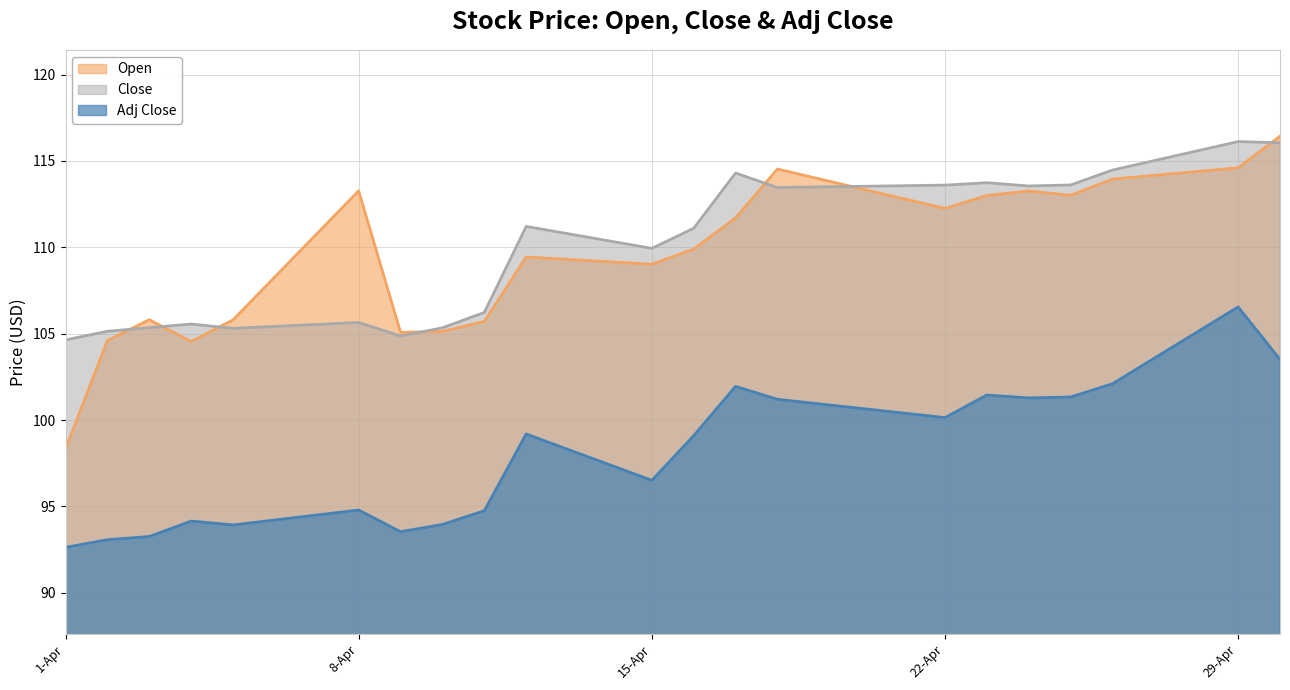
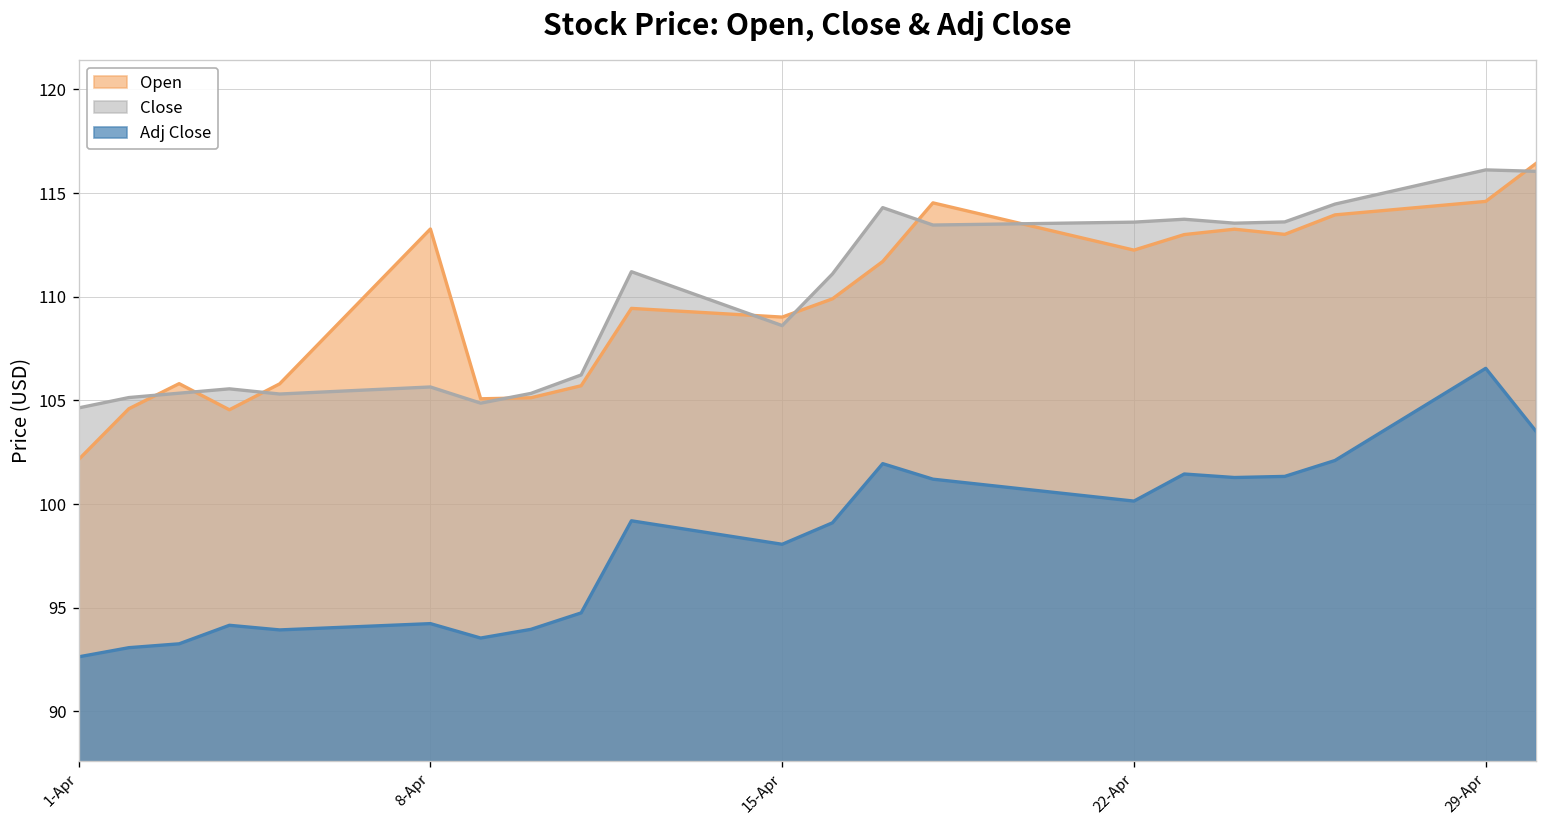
  {
    "Open": {
-     "1-Apr": 98.3,
+     "1-Apr": 102.2,
      "8-Apr": 113.3,
      "15-Apr": 109.0,
      "22-Apr": 112.3,
      "29-Apr": 114.6
    },
    "Close": {
      "1-Apr": 104.6,
      "8-Apr": 105.7,
-     "15-Apr": 109.9,
+     "15-Apr": 108.6,
      "22-Apr": 113.6,
      "29-Apr": 116.1
    },
    "Adj Close": {
      "1-Apr": 92.6,
-     "8-Apr": 94.8,
-     "15-Apr": 96.5,
+     "8-Apr": 94.2,
+     "15-Apr": 98.1,
      "22-Apr": 100.1,
      "29-Apr": 106.5
    }
  }
